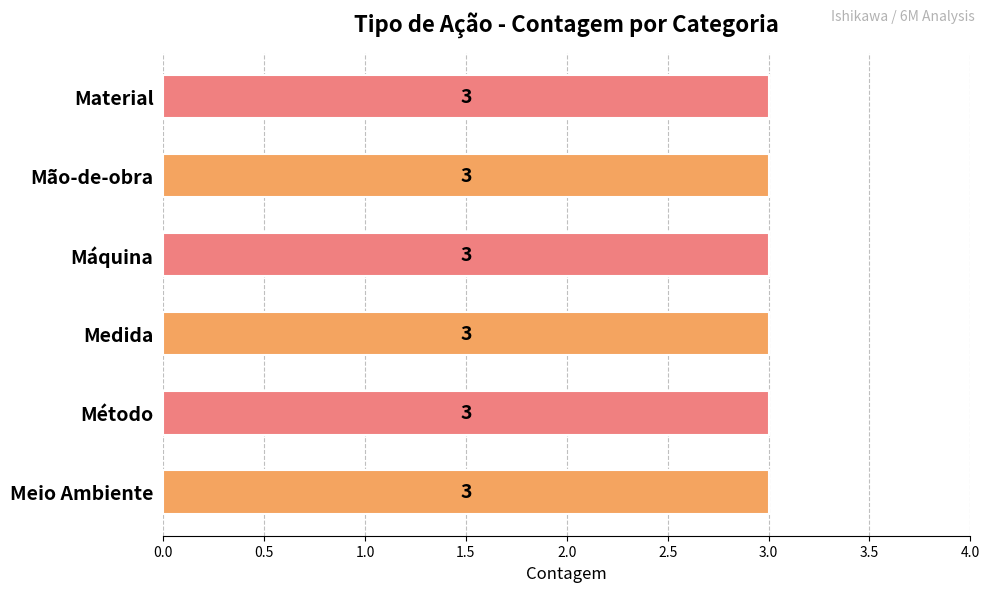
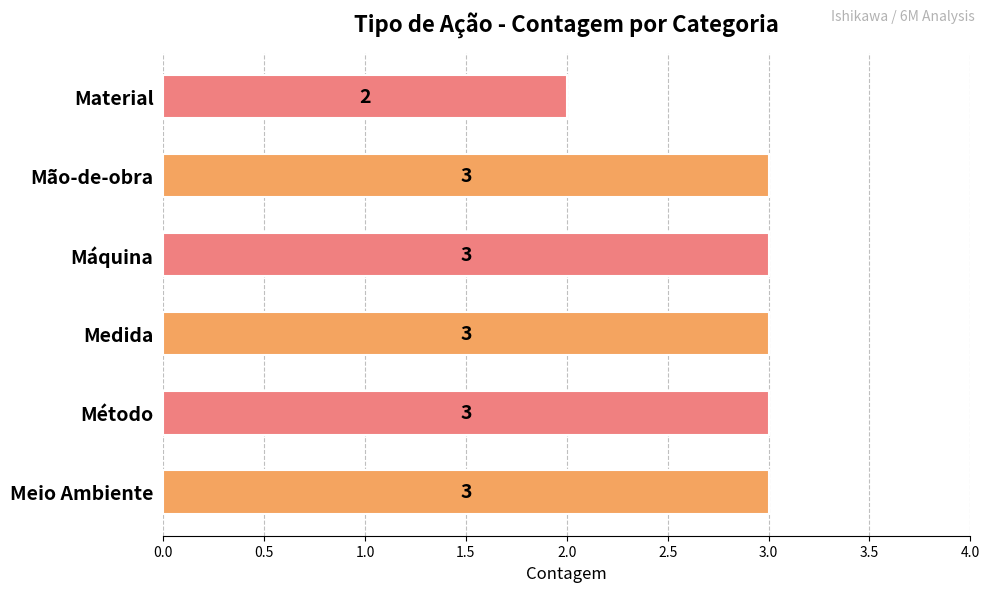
  {
-   "Material": 3,
+   "Material": 2,
    "Mão-de-obra": 3,
    "Máquina": 3,
    "Medida": 3,
    "Método": 3,
    "Meio Ambiente": 3
  }
